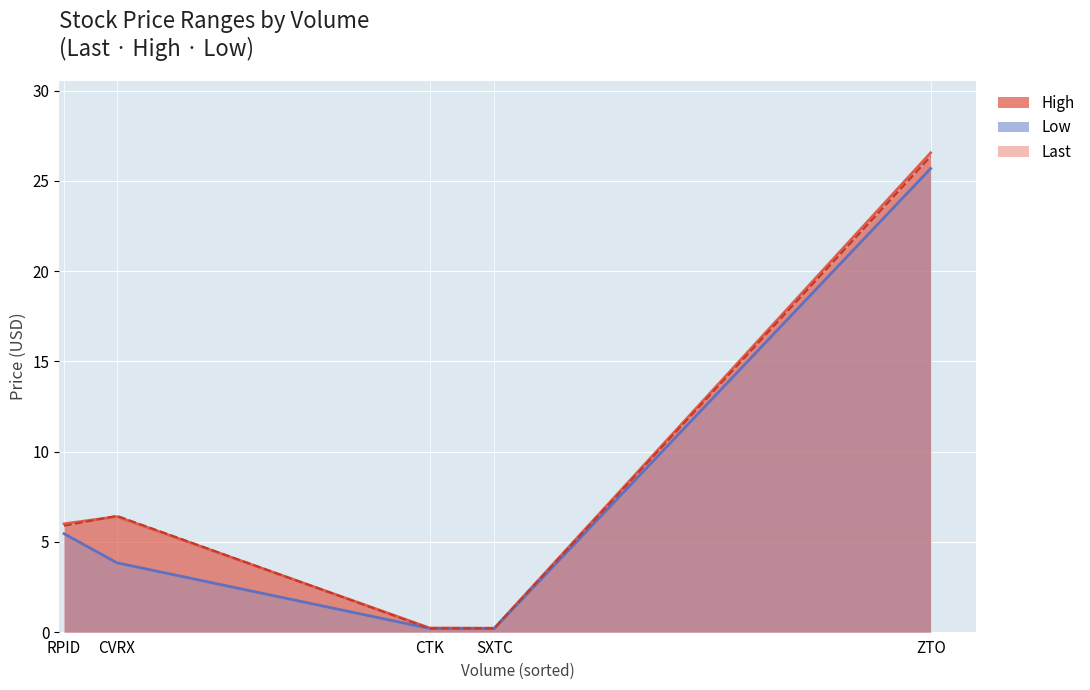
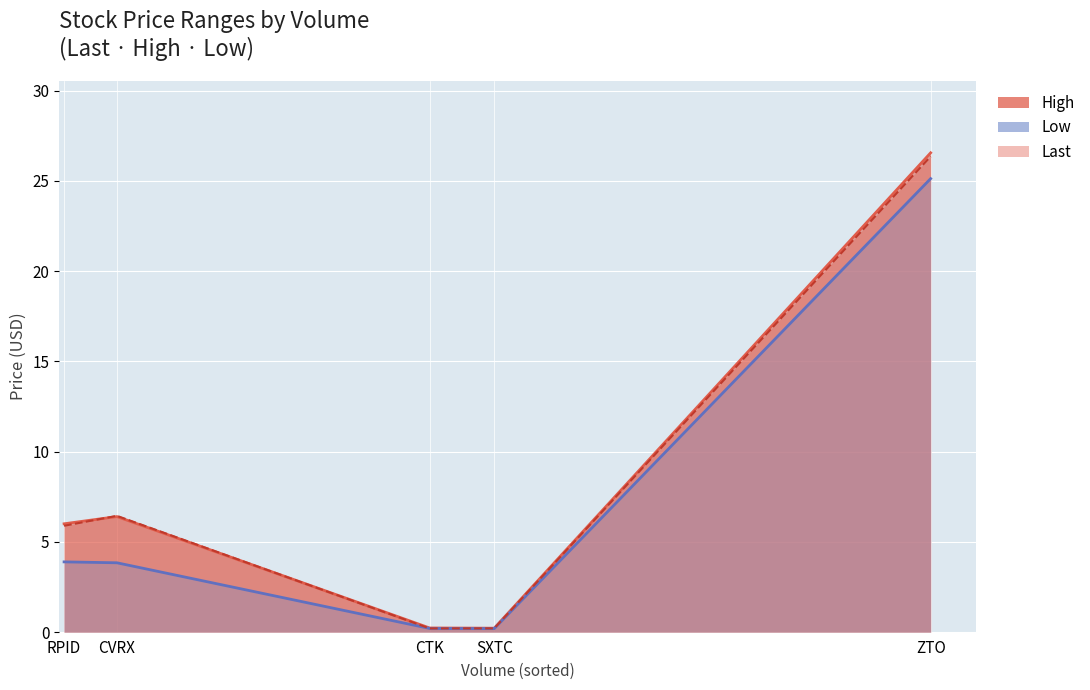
  {
    "Low": {
-     "RPID": 5.5,
+     "RPID": 3.9,
      "CVRX": 3.8,
-     "ZTO": 25.7
+     "ZTO": 25.1
    }
  }
